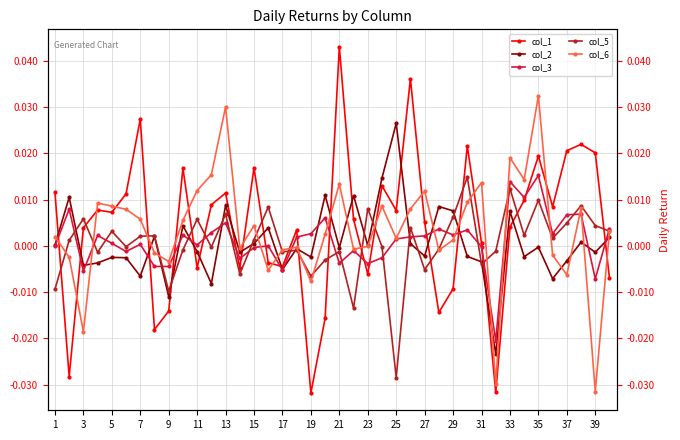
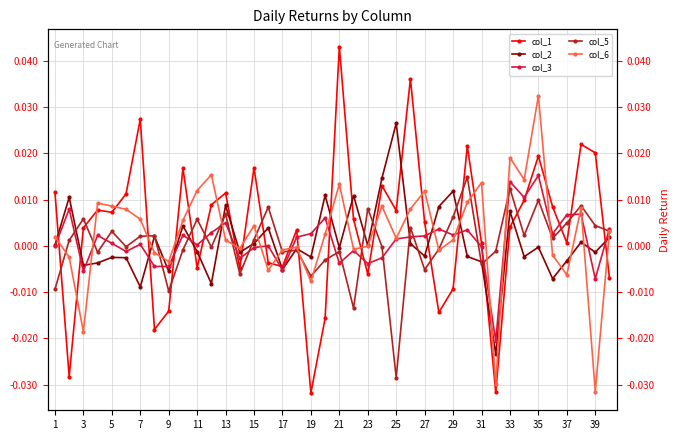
  {
    "col_1": {
      "1": 0.012,
      "3": 0.004,
      "5": 0.007,
      "7": 0.027,
      "9": -0.014,
      "11": -0.005,
      "13": 0.011,
      "15": 0.017,
      "17": -0.005,
      "19": -0.032,
      "21": 0.043,
      "23": -0.006,
      "25": 0.008,
      "27": 0.005,
      "29": -0.009,
      "31": 0.001,
      "33": 0.004,
      "35": 0.019,
-     "37": 0.021,
+     "37": 0.001,
      "39": 0.020
    },
    "col_2": {
      "3": -0.004,
      "5": -0.003,
-     "7": -0.007,
-     "9": -0.011,
+     "7": -0.009,
+     "9": -0.005,
      "11": -0.001,
      "13": 0.009,
      "15": 0.000,
      "19": -0.002,
      "21": 0.000,
      "25": 0.026,
      "27": -0.002,
-     "29": 0.008,
+     "29": 0.012,
      "33": 0.007,
      "35": 0.000,
      "37": -0.003,
      "39": -0.001
    },
    "col_6": {
      "1": 0.002,
      "3": -0.019,
      "5": 0.009,
      "7": 0.006,
      "9": -0.003,
      "11": 0.012,
-     "13": 0.030,
+     "13": 0.001,
      "15": 0.004,
      "19": -0.008,
      "21": 0.013,
      "27": 0.012,
      "29": 0.001,
      "31": 0.014,
      "33": 0.019,
      "35": 0.032,
      "37": -0.006,
      "39": -0.031
    }
  }
